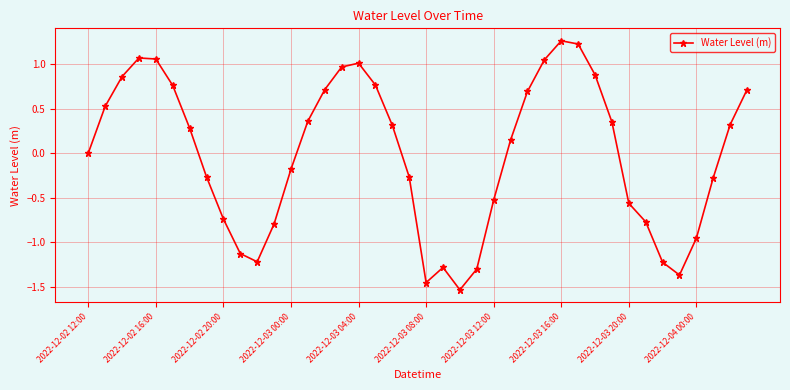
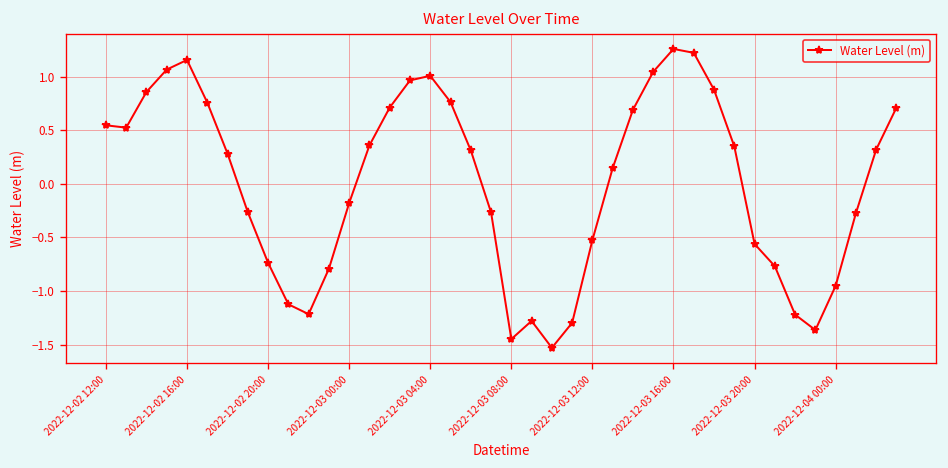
  {
-   "2022-12-02 12:00": 0.0,
-   "2022-12-02 16:00": 1.1,
+   "2022-12-02 12:00": 0.5,
+   "2022-12-02 16:00": 1.2,
    "2022-12-02 20:00": -0.7,
    "2022-12-03 00:00": -0.2,
    "2022-12-03 04:00": 1.0,
    "2022-12-03 08:00": -1.4,
    "2022-12-03 12:00": -0.5,
    "2022-12-03 16:00": 1.3,
    "2022-12-03 20:00": -0.6,
    "2022-12-04 00:00": -1.0
  }
